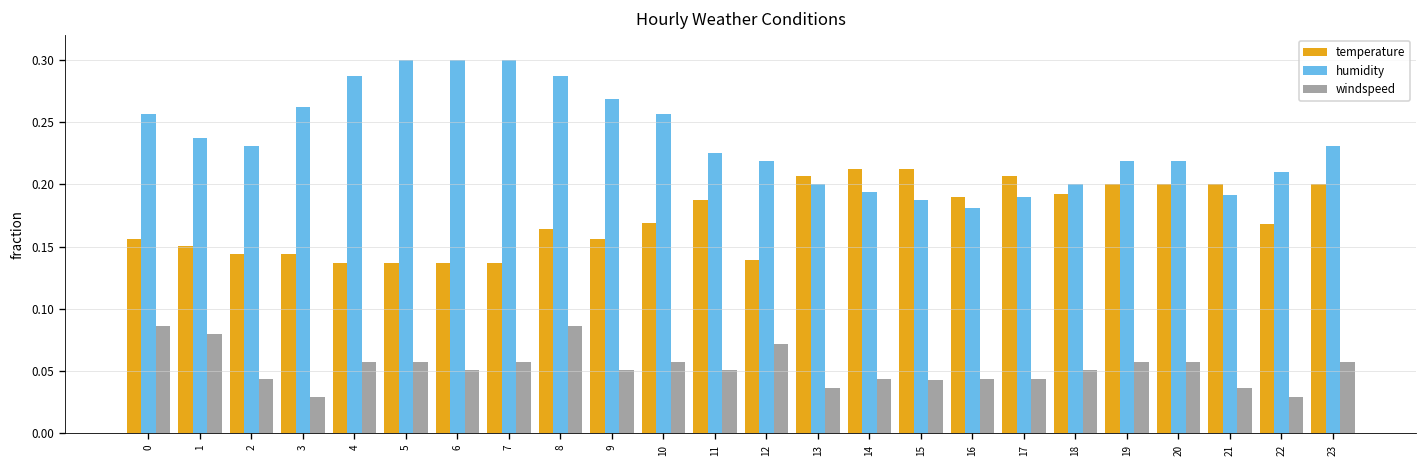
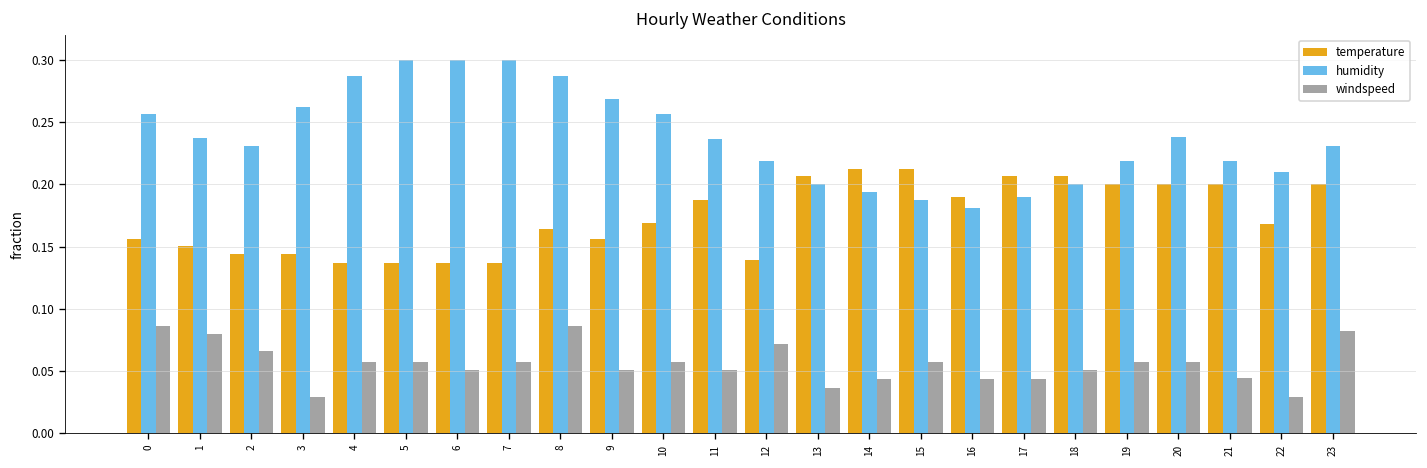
  {
    "temperature": {
      "0": 0.156,
      "1": 0.151,
      "2": 0.144,
      "3": 0.144,
      "4": 0.137,
      "5": 0.137,
      "6": 0.137,
      "7": 0.137,
      "8": 0.164,
      "9": 0.156,
      "10": 0.169,
      "11": 0.188,
      "12": 0.139,
      "13": 0.207,
      "14": 0.213,
      "15": 0.213,
      "16": 0.190,
      "17": 0.207,
-     "18": 0.193,
+     "18": 0.207,
      "19": 0.200,
      "20": 0.200,
      "21": 0.200,
      "22": 0.168,
      "23": 0.200
    },
    "humidity": {
      "0": 0.256,
      "1": 0.238,
      "2": 0.231,
      "3": 0.263,
      "4": 0.288,
      "5": 0.300,
      "6": 0.300,
      "7": 0.300,
      "8": 0.288,
      "9": 0.269,
      "10": 0.256,
-     "11": 0.225,
+     "11": 0.236,
      "12": 0.219,
      "13": 0.200,
      "14": 0.194,
      "15": 0.188,
      "16": 0.181,
      "17": 0.190,
      "18": 0.200,
      "19": 0.219,
-     "20": 0.219,
-     "21": 0.192,
+     "20": 0.238,
+     "21": 0.219,
      "22": 0.210,
      "23": 0.231
    },
    "windspeed": {
      "0": 0.086,
      "1": 0.079,
-     "2": 0.043,
+     "2": 0.066,
      "3": 0.029,
      "4": 0.057,
      "5": 0.057,
      "6": 0.051,
      "7": 0.057,
      "8": 0.086,
      "9": 0.051,
      "10": 0.057,
      "11": 0.051,
      "12": 0.072,
      "13": 0.036,
      "14": 0.043,
-     "15": 0.042,
+     "15": 0.057,
      "16": 0.043,
      "17": 0.043,
      "18": 0.051,
      "19": 0.057,
      "20": 0.057,
-     "21": 0.036,
+     "21": 0.044,
      "22": 0.029,
-     "23": 0.057
+     "23": 0.082
    }
  }
